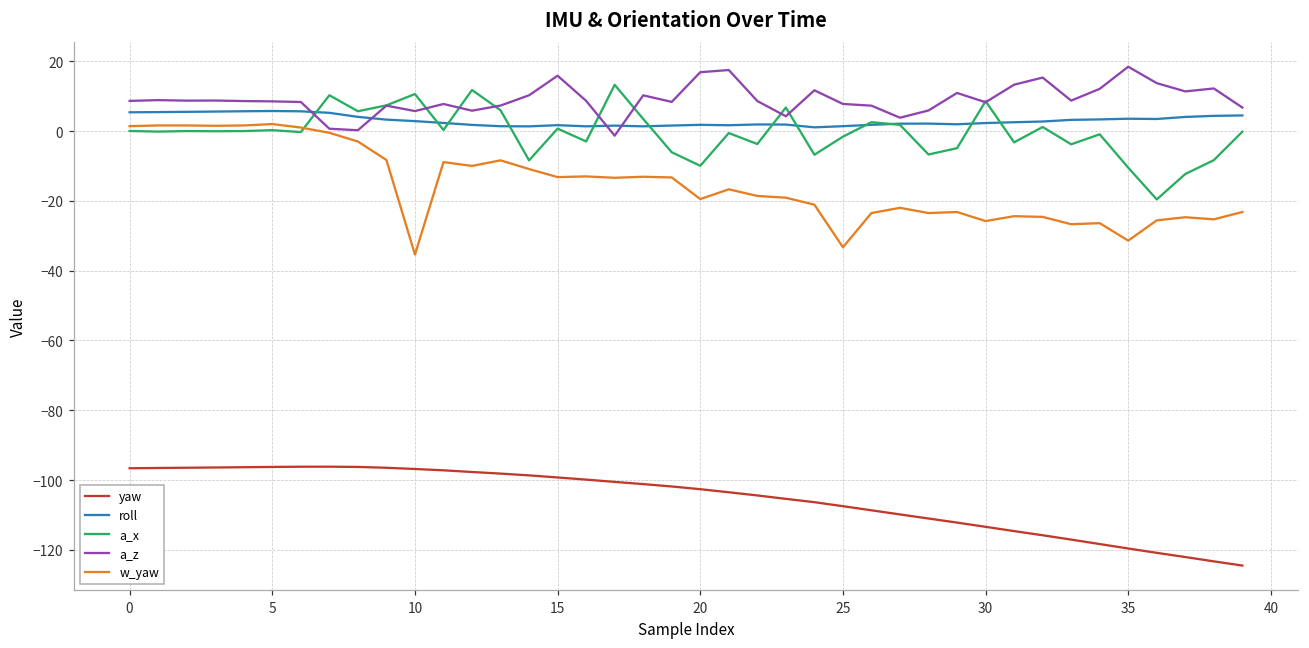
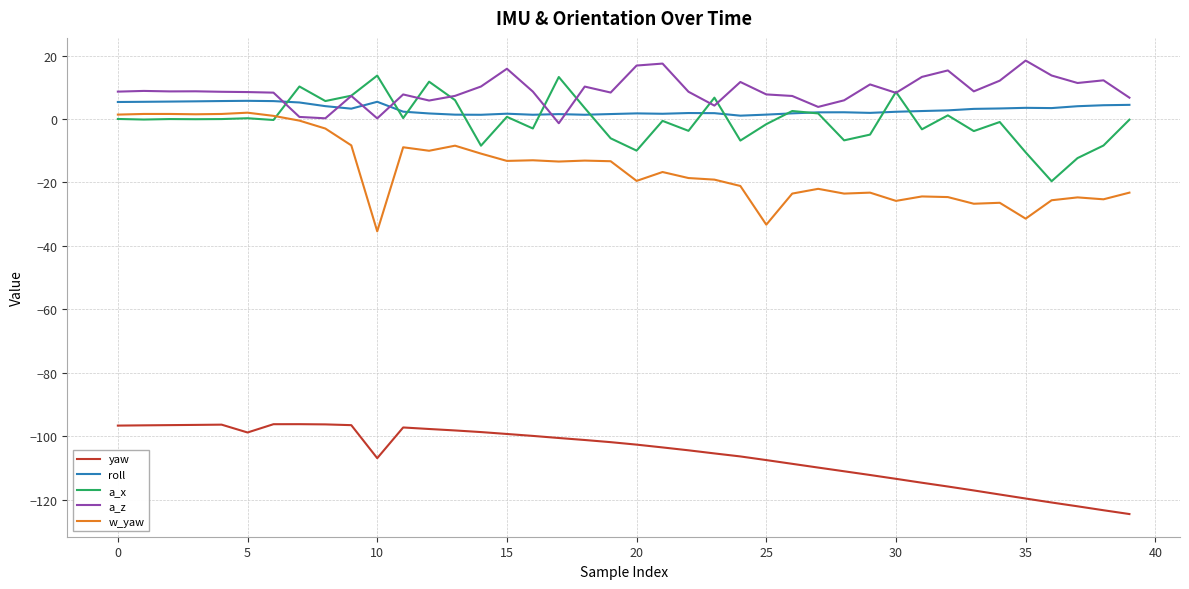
  {
    "yaw": {
      "0": -97,
-     "5": -96,
-     "10": -97,
+     "5": -99,
+     "10": -107,
      "15": -99,
      "20": -103,
      "25": -108,
      "30": -113,
      "35": -120
    },
    "roll": {
      "0": 5,
      "5": 6,
-     "10": 3,
+     "10": 5,
      "15": 2,
      "20": 2,
      "25": 1,
      "30": 2,
      "35": 4
    },
    "a_x": {
      "0": 0,
      "5": 0,
-     "10": 11,
+     "10": 14,
      "15": 1,
      "20": -10,
      "25": -2,
      "35": -11
    },
    "a_z": {
      "0": 9,
      "5": 9,
-     "10": 6,
+     "10": 0,
      "15": 16,
      "20": 17,
      "25": 8,
      "35": 18
    },
    "w_yaw": {
      "0": 1,
      "5": 2,
      "10": -35,
      "15": -13,
      "20": -20,
      "25": -33,
      "30": -26,
      "35": -31
    }
  }
